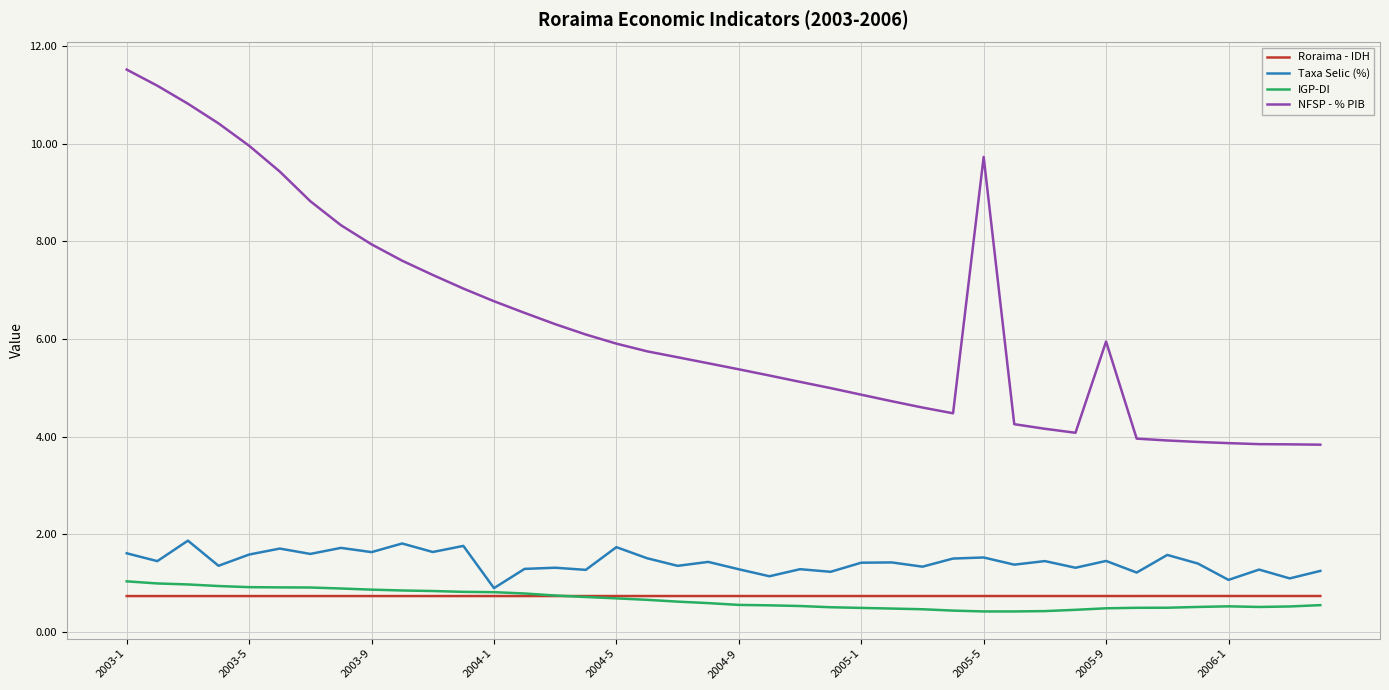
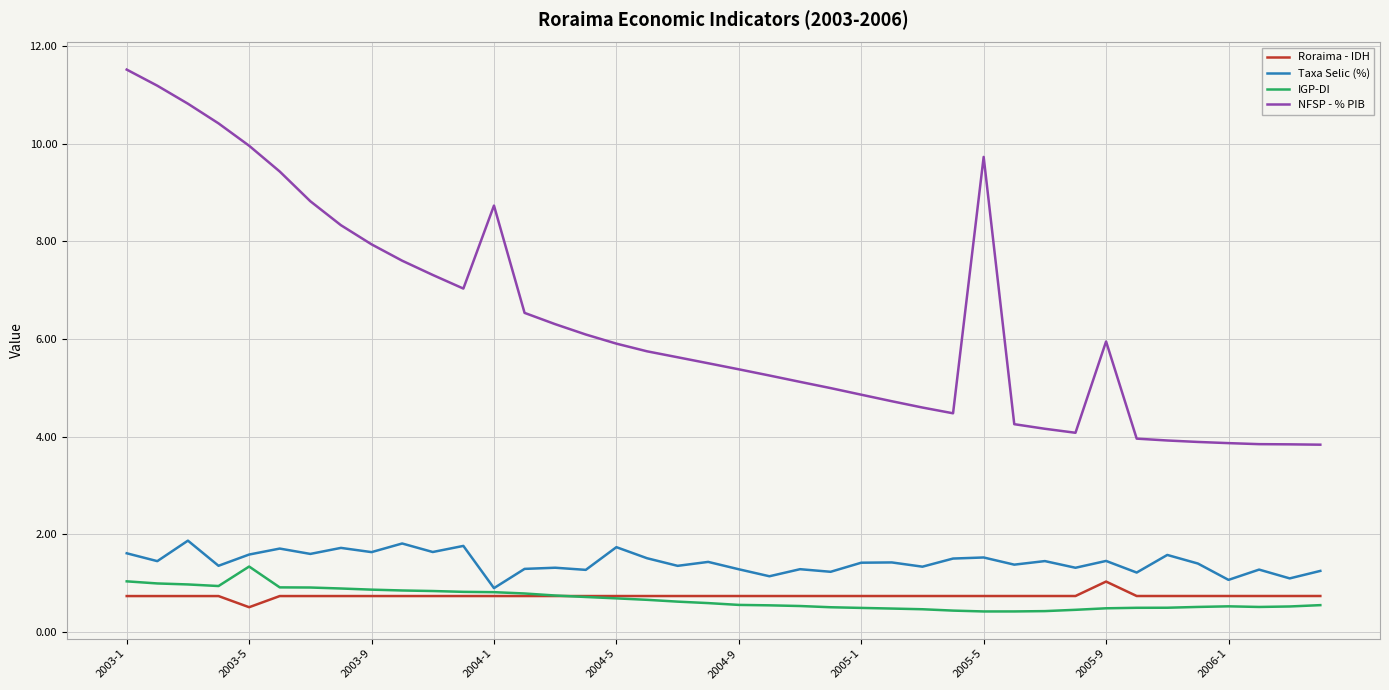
  {
    "Roraima - IDH": {
      "2003-1": 0.7,
-     "2003-5": 0.7,
+     "2003-5": 0.5,
      "2003-9": 0.7,
      "2004-1": 0.7,
      "2004-9": 0.7,
      "2005-1": 0.7,
      "2005-5": 0.7,
-     "2005-9": 0.7,
+     "2005-9": 1.0,
      "2006-1": 0.7
    },
    "Taxa Selic (%)": {
      "2003-1": 1.6,
      "2003-5": 1.6,
      "2003-9": 1.6,
      "2004-1": 0.9,
      "2004-5": 1.7,
      "2004-9": 1.3,
      "2005-1": 1.4,
      "2005-5": 1.5,
      "2005-9": 1.5,
      "2006-1": 1.1
    },
    "IGP-DI": {
      "2003-1": 1.0,
-     "2003-5": 0.9,
+     "2003-5": 1.3,
      "2003-9": 0.9,
      "2004-1": 0.8,
      "2004-9": 0.6,
      "2005-1": 0.5,
      "2005-5": 0.4,
      "2005-9": 0.5,
      "2006-1": 0.5
    },
    "NFSP - % PIB": {
      "2003-1": 11.5,
      "2003-5": 10.0,
      "2003-9": 7.9,
-     "2004-1": 6.8,
+     "2004-1": 8.7,
      "2004-5": 5.9,
      "2004-9": 5.4,
      "2005-1": 4.9,
      "2005-5": 9.7,
      "2005-9": 6.0,
      "2006-1": 3.9
    }
  }
